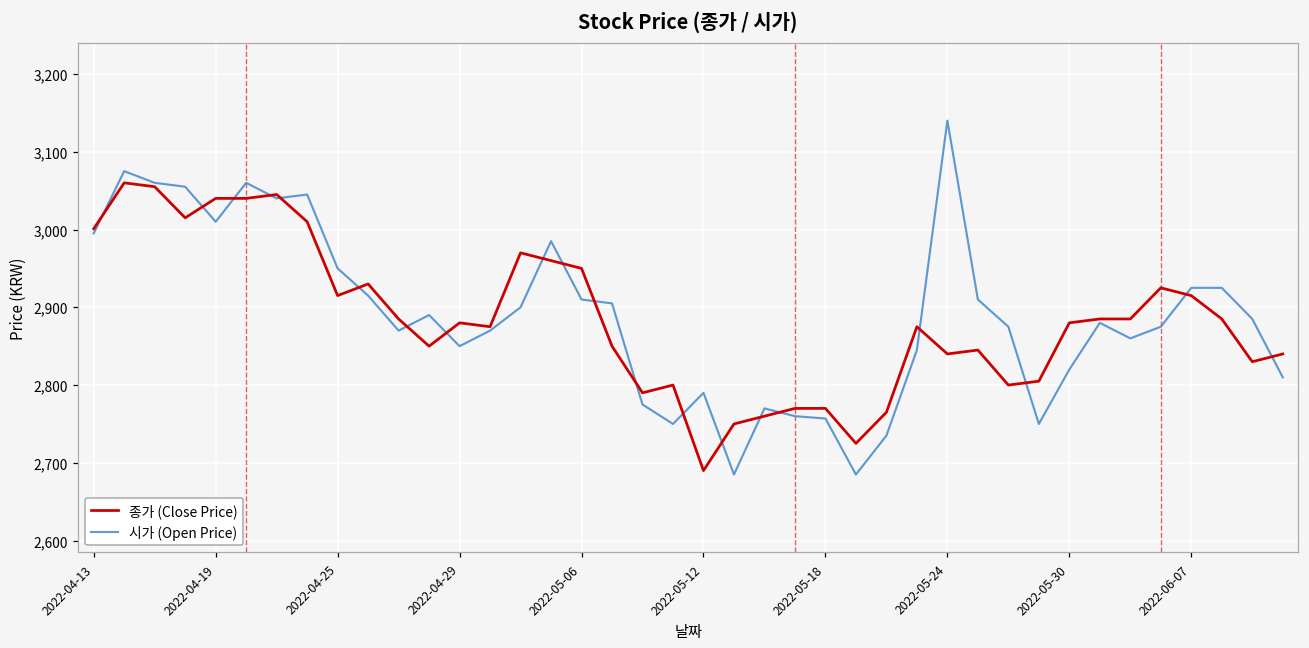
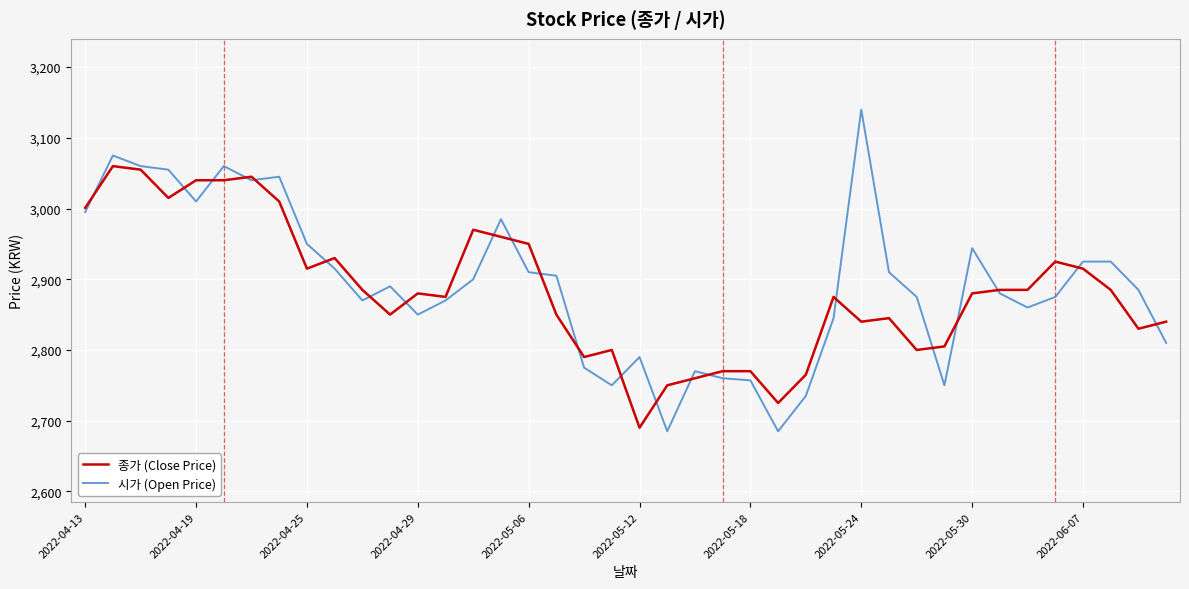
  {
    "종가 (Close Price)": {
      "2022-04-13": "3,000",
      "2022-04-19": "3,040",
      "2022-04-25": "2,920",
      "2022-04-29": "2,880",
      "2022-05-06": "2,950",
      "2022-05-12": "2,690",
      "2022-05-18": "2,770",
      "2022-05-24": "2,840",
      "2022-05-30": "2,880",
      "2022-06-07": "2,920"
    },
    "시가 (Open Price)": {
      "2022-04-13": "3,000",
      "2022-04-19": "3,010",
      "2022-04-25": "2,950",
      "2022-04-29": "2,850",
      "2022-05-06": "2,910",
      "2022-05-12": "2,790",
      "2022-05-18": "2,760",
      "2022-05-24": "3,140",
-     "2022-05-30": "2,820",
+     "2022-05-30": "2,940",
      "2022-06-07": "2,930"
    }
  }
